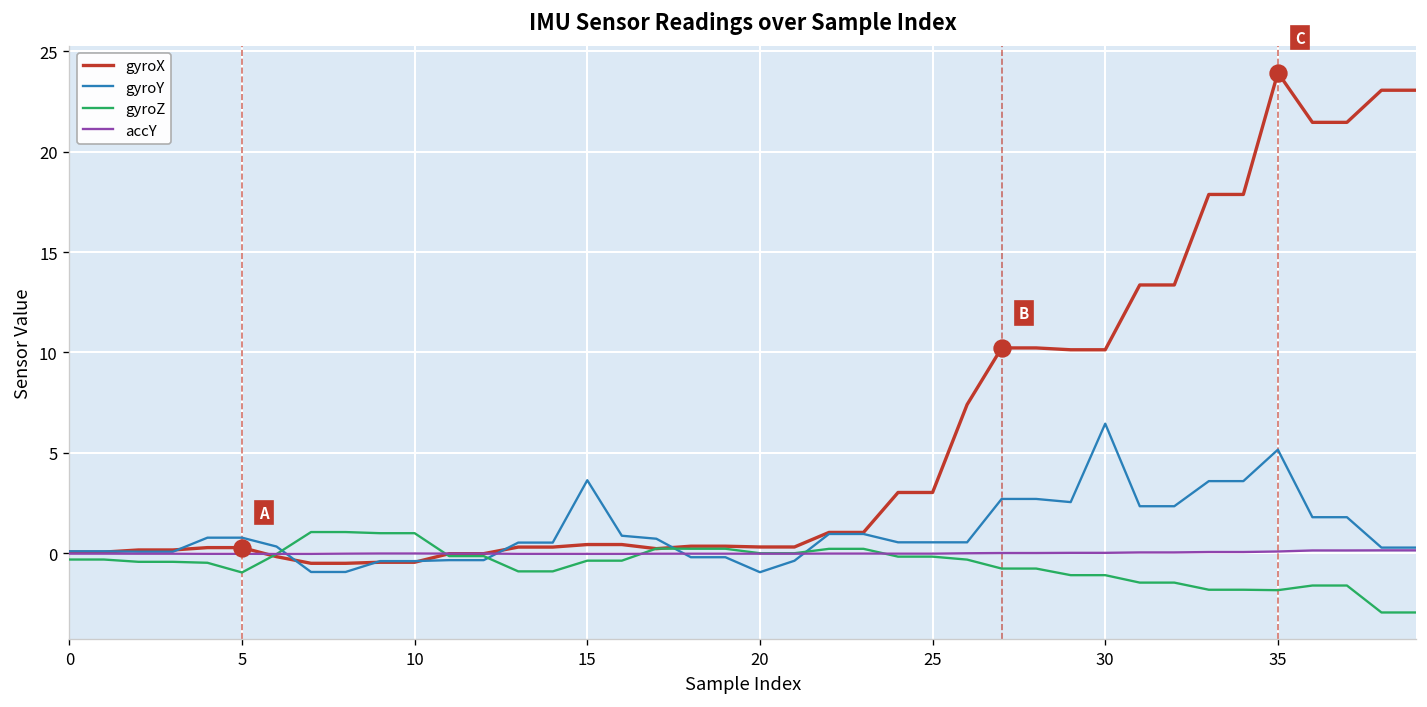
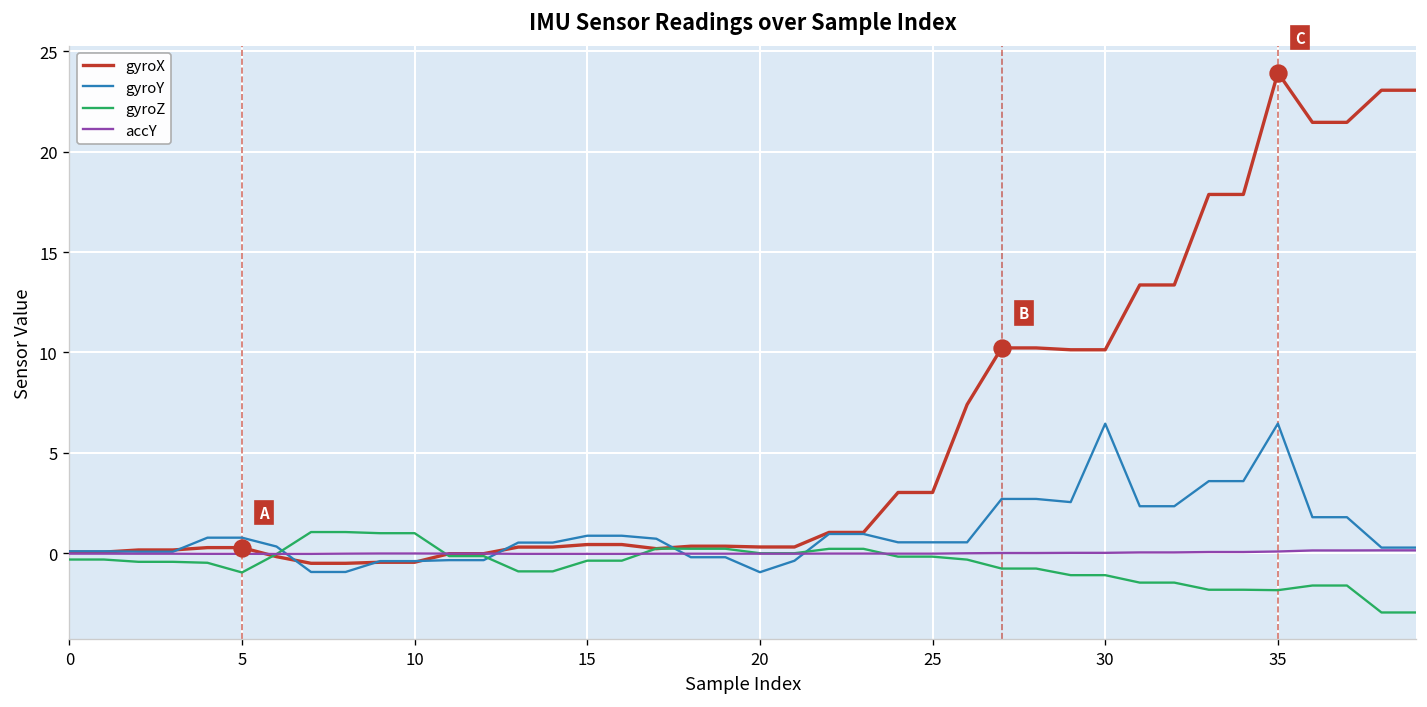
  {
    "gyroY": {
      "5": 0.8,
-     "15": 3.6,
+     "15": 0.9,
      "20": -0.9,
      "25": 0.5,
      "30": 6.5,
-     "35": 5.2
+     "35": 6.5
    },
    "gyroZ": {
      "0": -0.3,
      "5": -1.0,
      "10": 1.0,
      "15": -0.4,
      "30": -1.1,
      "35": -1.8
    },
    "accY": {
      "5": 0.0,
      "10": 0.0,
      "15": 0.0,
      "30": 0.0,
      "35": 0.1
    }
  }
